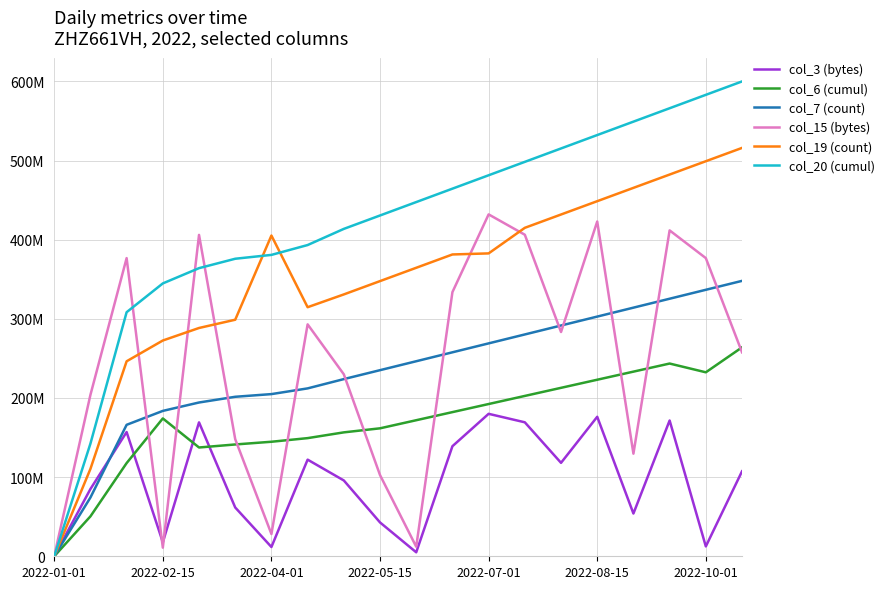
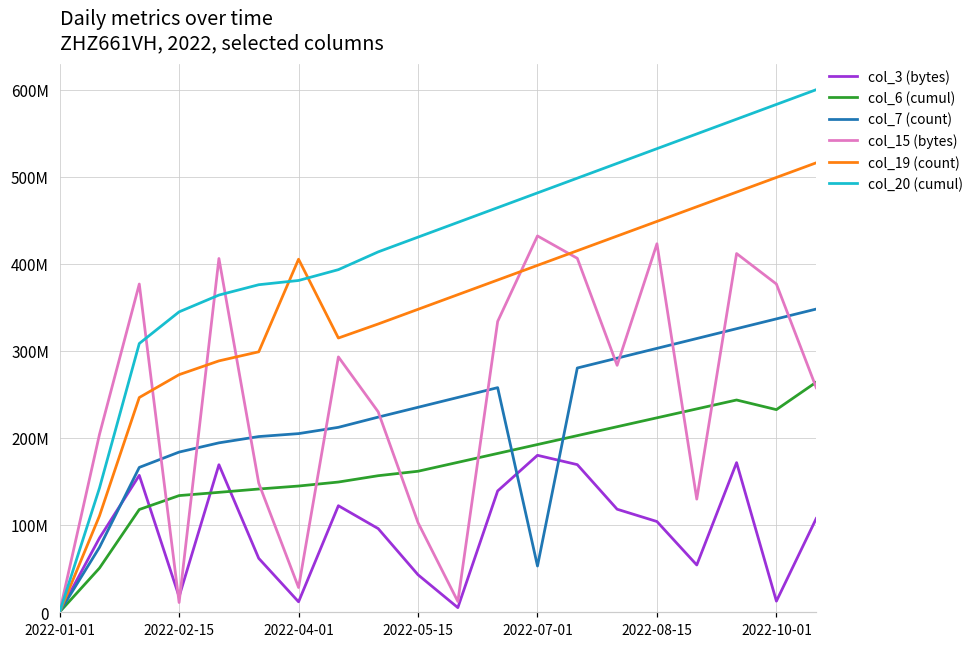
  {
    "col_3 (bytes)": {
      "2022-02-15": 20000000,
      "2022-04-01": 10000000,
      "2022-05-15": 40000000,
      "2022-07-01": 180000000,
-     "2022-08-15": 180000000,
+     "2022-08-15": 100000000,
      "2022-10-01": 10000000
    },
    "col_6 (cumul)": {
-     "2022-02-15": 170000000,
+     "2022-02-15": 130000000,
      "2022-04-01": 140000000,
      "2022-05-15": 160000000,
      "2022-07-01": 190000000,
      "2022-08-15": 220000000,
      "2022-10-01": 230000000
    },
    "col_7 (count)": {
      "2022-02-15": 180000000,
      "2022-04-01": 200000000,
      "2022-05-15": 240000000,
-     "2022-07-01": 270000000,
+     "2022-07-01": 50000000,
      "2022-08-15": 300000000,
      "2022-10-01": 340000000
    },
    "col_15 (bytes)": {
      "2022-02-15": 10000000,
      "2022-04-01": 30000000,
      "2022-05-15": 100000000,
      "2022-07-01": 430000000,
      "2022-08-15": 420000000,
      "2022-10-01": 380000000
    },
    "col_19 (count)": {
      "2022-02-15": 270000000,
      "2022-04-01": 410000000,
      "2022-05-15": 350000000,
-     "2022-07-01": 380000000,
+     "2022-07-01": 400000000,
      "2022-08-15": 450000000,
      "2022-10-01": 500000000
    },
    "col_20 (cumul)": {
      "2022-02-15": 340000000,
      "2022-04-01": 380000000,
      "2022-05-15": 430000000,
      "2022-07-01": 480000000,
      "2022-08-15": 530000000,
      "2022-10-01": 580000000
    }
  }
